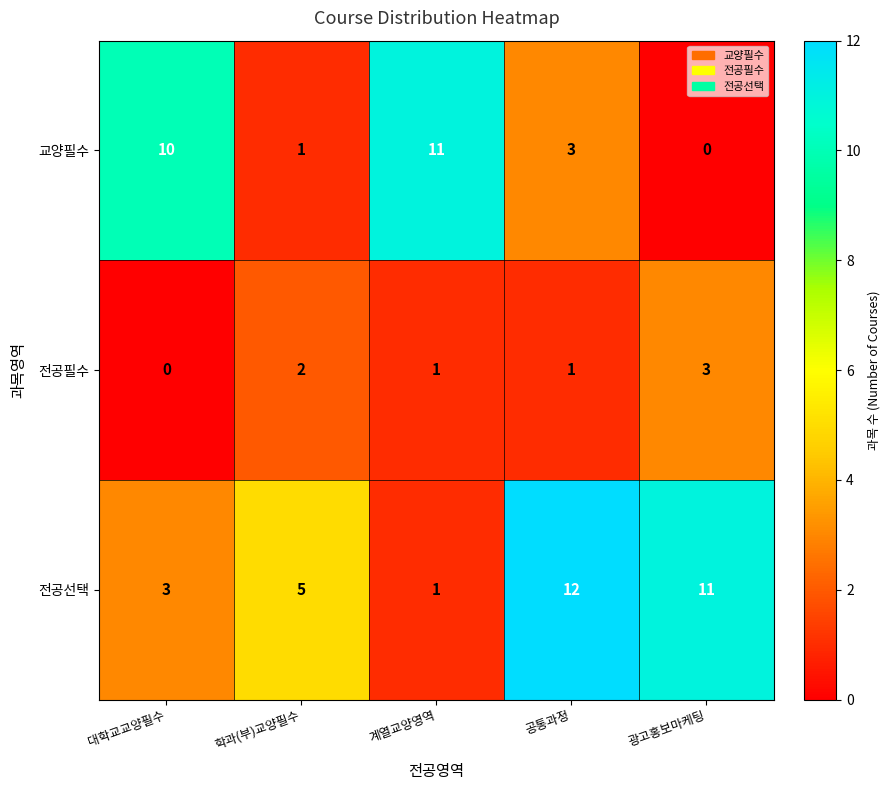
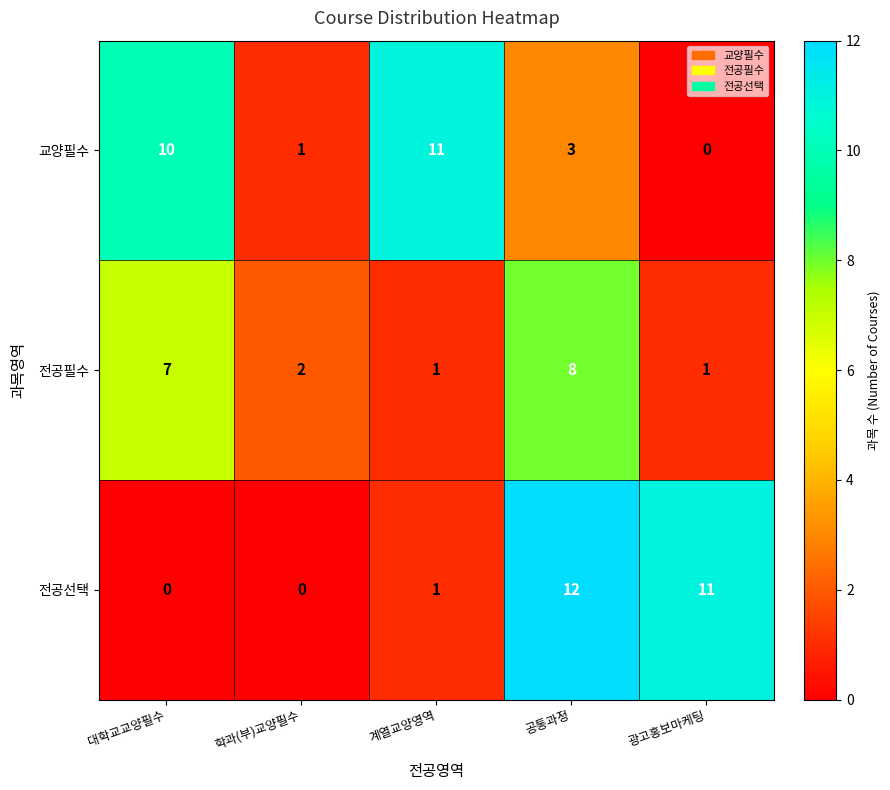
  {
    "교양필수": {
      "대학교교양필수": 10,
      "학과(부)교양필수": 1,
      "계열교양영역": 11,
      "공통과정": 3,
      "광고홍보마케팅": 0
    },
    "전공필수": {
-     "대학교교양필수": 0,
+     "대학교교양필수": 7,
      "학과(부)교양필수": 2,
      "계열교양영역": 1,
-     "공통과정": 1,
-     "광고홍보마케팅": 3
+     "공통과정": 8,
+     "광고홍보마케팅": 1
    },
    "전공선택": {
-     "대학교교양필수": 3,
-     "학과(부)교양필수": 5,
+     "대학교교양필수": 0,
+     "학과(부)교양필수": 0,
      "계열교양영역": 1,
      "공통과정": 12,
      "광고홍보마케팅": 11
    }
  }
